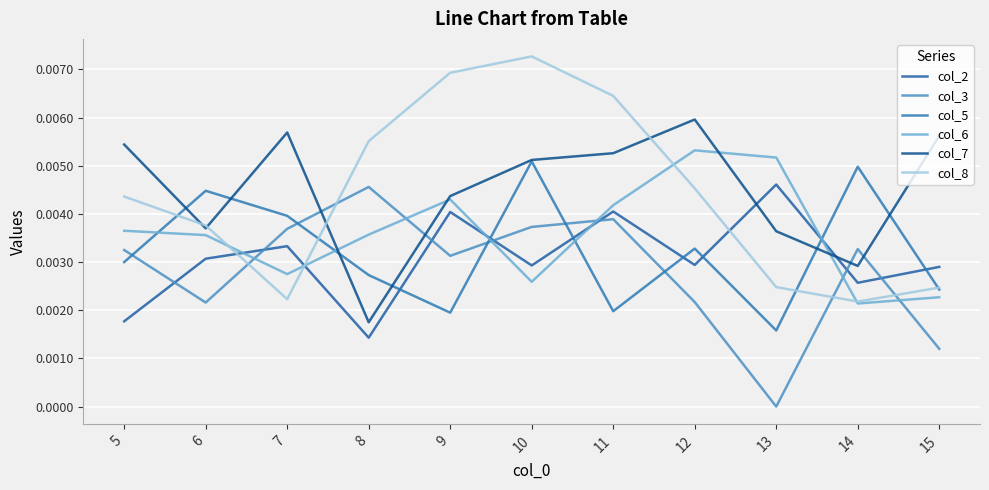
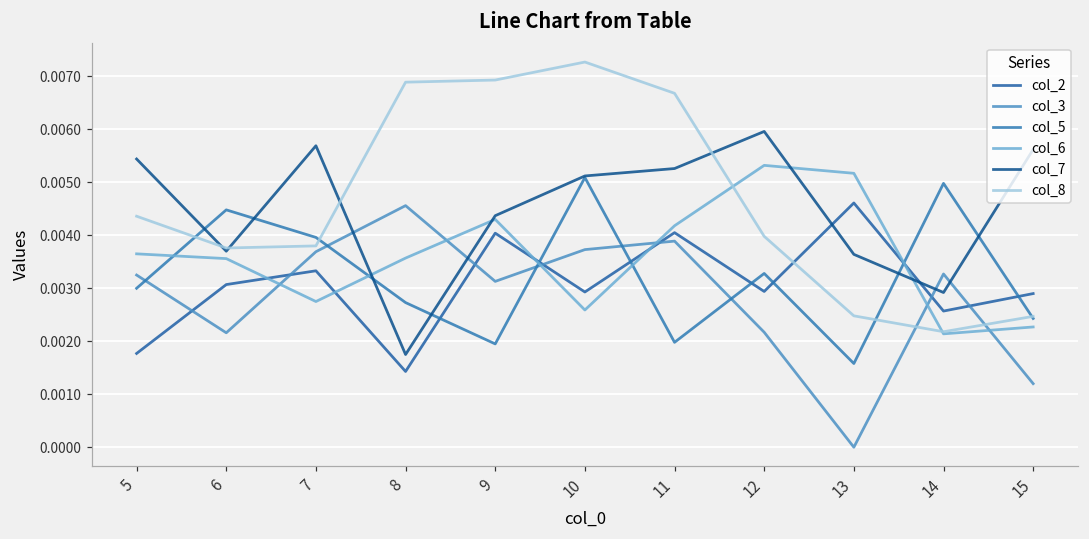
  {
    "col_8": {
      "5": 0.0044,
      "6": 0.0038,
-     "7": 0.0022,
-     "8": 0.0055,
+     "7": 0.0038,
+     "8": 0.0069,
      "9": 0.0069,
      "10": 0.0073,
-     "11": 0.0065,
-     "12": 0.0045,
+     "11": 0.0067,
+     "12": 0.0040,
      "13": 0.0025
    }
  }
